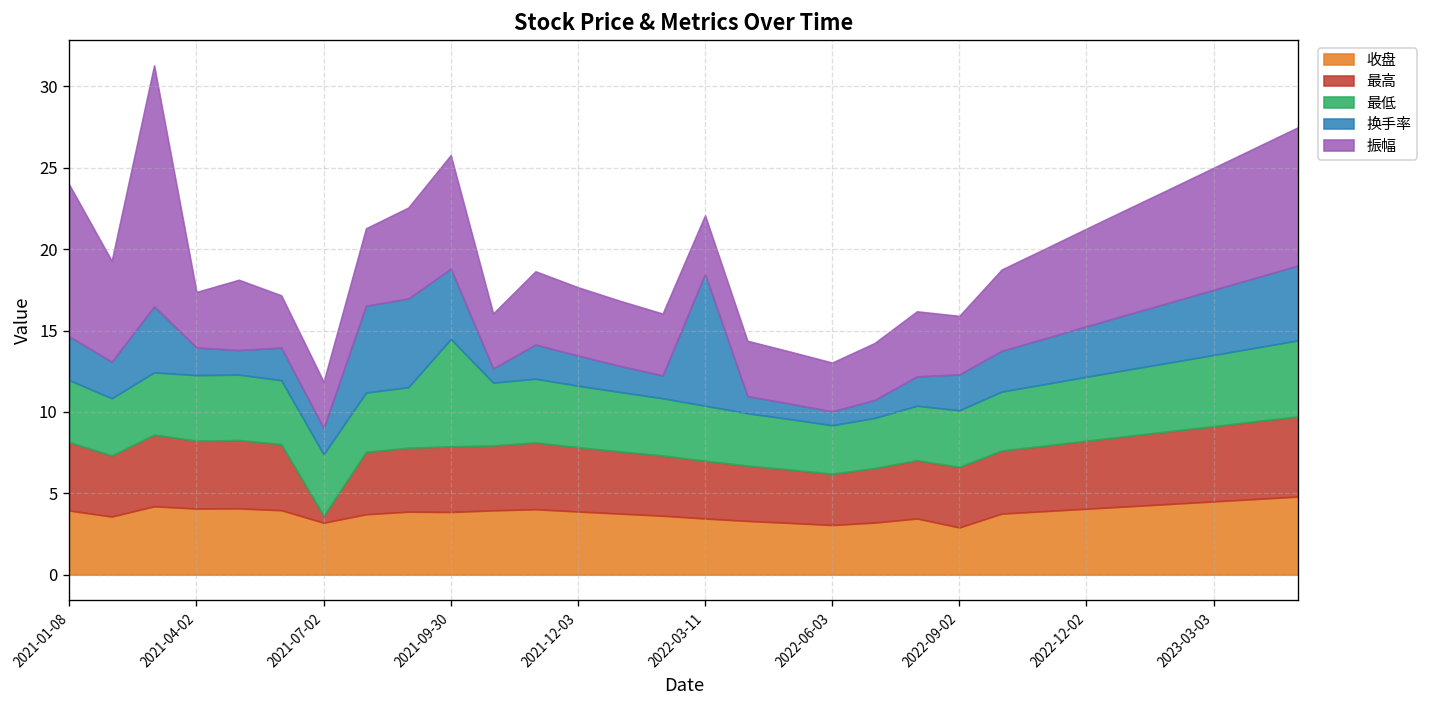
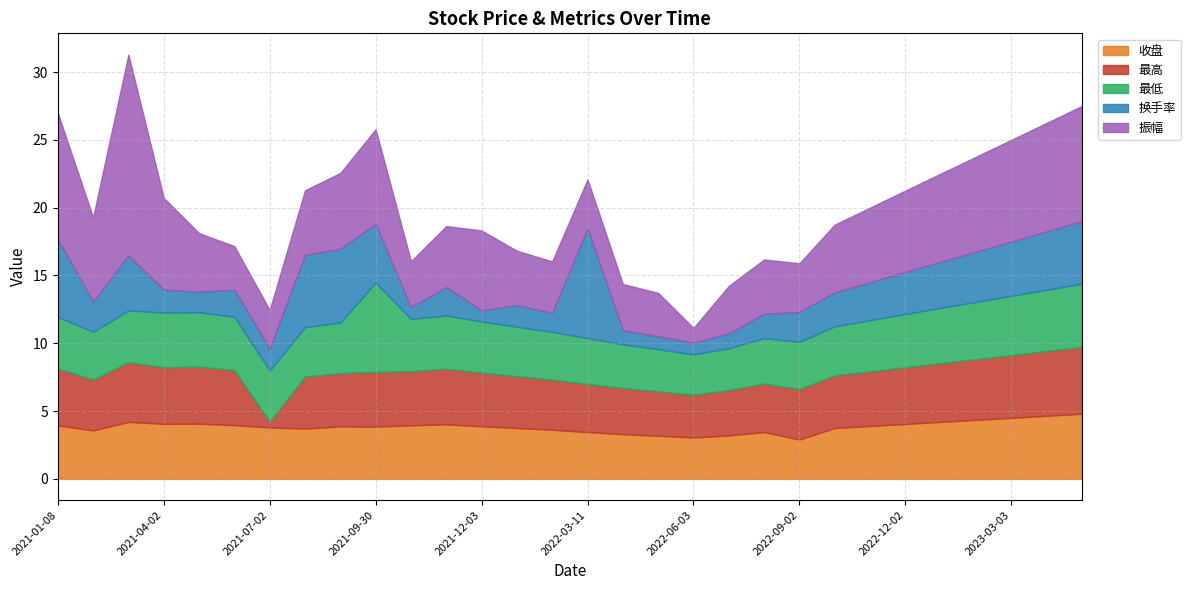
  {
    "收盘": {
      "2021-01-08": 3.9,
      "2021-04-02": 4.1,
-     "2021-07-02": 3.2,
+     "2021-07-02": 3.8,
      "2021-09-30": 3.9,
      "2021-12-03": 3.9,
      "2022-03-11": 3.5,
      "2022-06-03": 3.1,
      "2022-09-02": 2.9,
      "2022-12-02": 4.1,
      "2023-03-03": 4.5
    },
    "最高": {
      "2021-01-08": 4.2,
      "2021-04-02": 4.2,
      "2021-07-02": 0.4,
      "2021-09-30": 4.0,
      "2021-12-03": 4.0,
      "2022-03-11": 3.6,
      "2022-06-03": 3.1,
      "2022-09-02": 3.7,
      "2022-12-02": 4.2,
      "2023-03-03": 4.6
    },
    "最低": {
      "2021-01-08": 3.8,
      "2021-04-02": 4.0,
      "2021-07-02": 3.8,
      "2021-09-30": 6.6,
      "2021-12-03": 3.8,
      "2022-03-11": 3.4,
      "2022-06-03": 3.0,
      "2022-09-02": 3.5,
      "2022-12-02": 3.9,
      "2023-03-03": 4.4
    },
    "换手率": {
-     "2021-01-08": 2.7,
+     "2021-01-08": 5.7,
      "2021-04-02": 1.7,
      "2021-07-02": 1.6,
      "2021-09-30": 4.3,
-     "2021-12-03": 1.8,
+     "2021-12-03": 0.8,
      "2022-03-11": 8.1,
      "2022-06-03": 0.8,
      "2022-09-02": 2.2,
      "2022-12-02": 3.1,
      "2023-03-03": 4.0
    },
    "振幅": {
      "2021-01-08": 9.3,
-     "2021-04-02": 3.4,
+     "2021-04-02": 6.8,
      "2021-07-02": 2.8,
      "2021-09-30": 7.0,
-     "2021-12-03": 4.2,
+     "2021-12-03": 5.9,
      "2022-03-11": 3.6,
-     "2022-06-03": 3.0,
+     "2022-06-03": 1.1,
      "2022-09-02": 3.6,
      "2022-12-02": 6.0,
      "2023-03-03": 7.5
    }
  }
